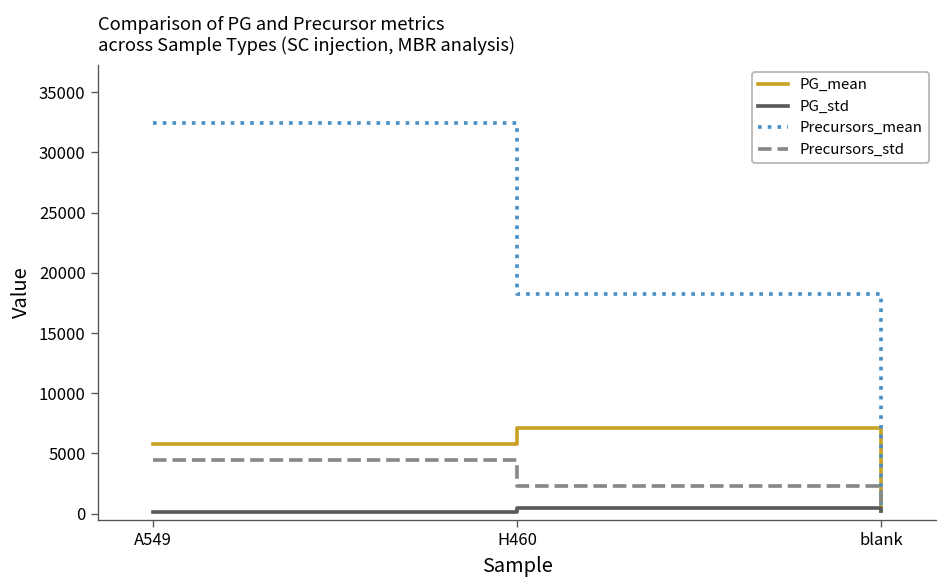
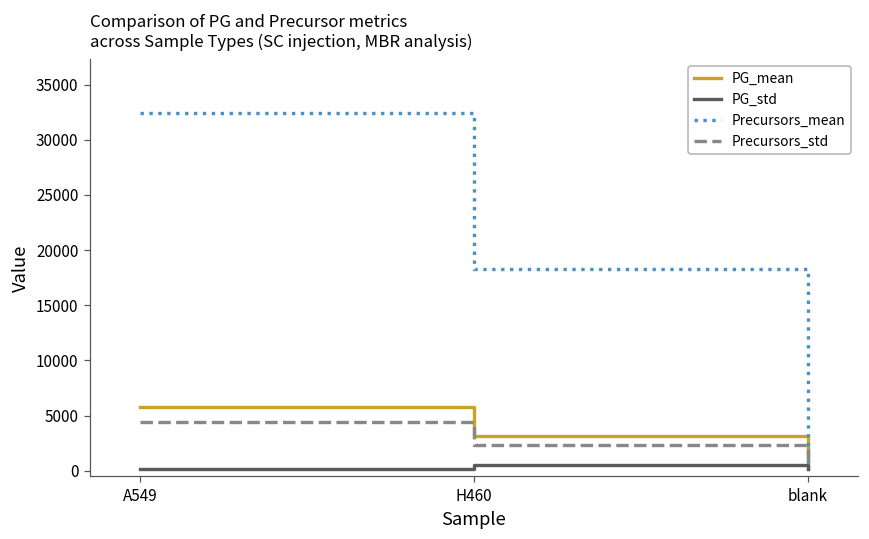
  {
    "PG_mean": {
      "A549": 5800,
-     "H460": 7100
+     "H460": 3100
    },
    "PG_std": {
      "A549": 200,
      "H460": 500
    },
    "Precursors_mean": {
      "A549": 32400,
      "H460": 18300
    },
    "Precursors_std": {
      "A549": 4500,
      "H460": 2300
    }
  }
